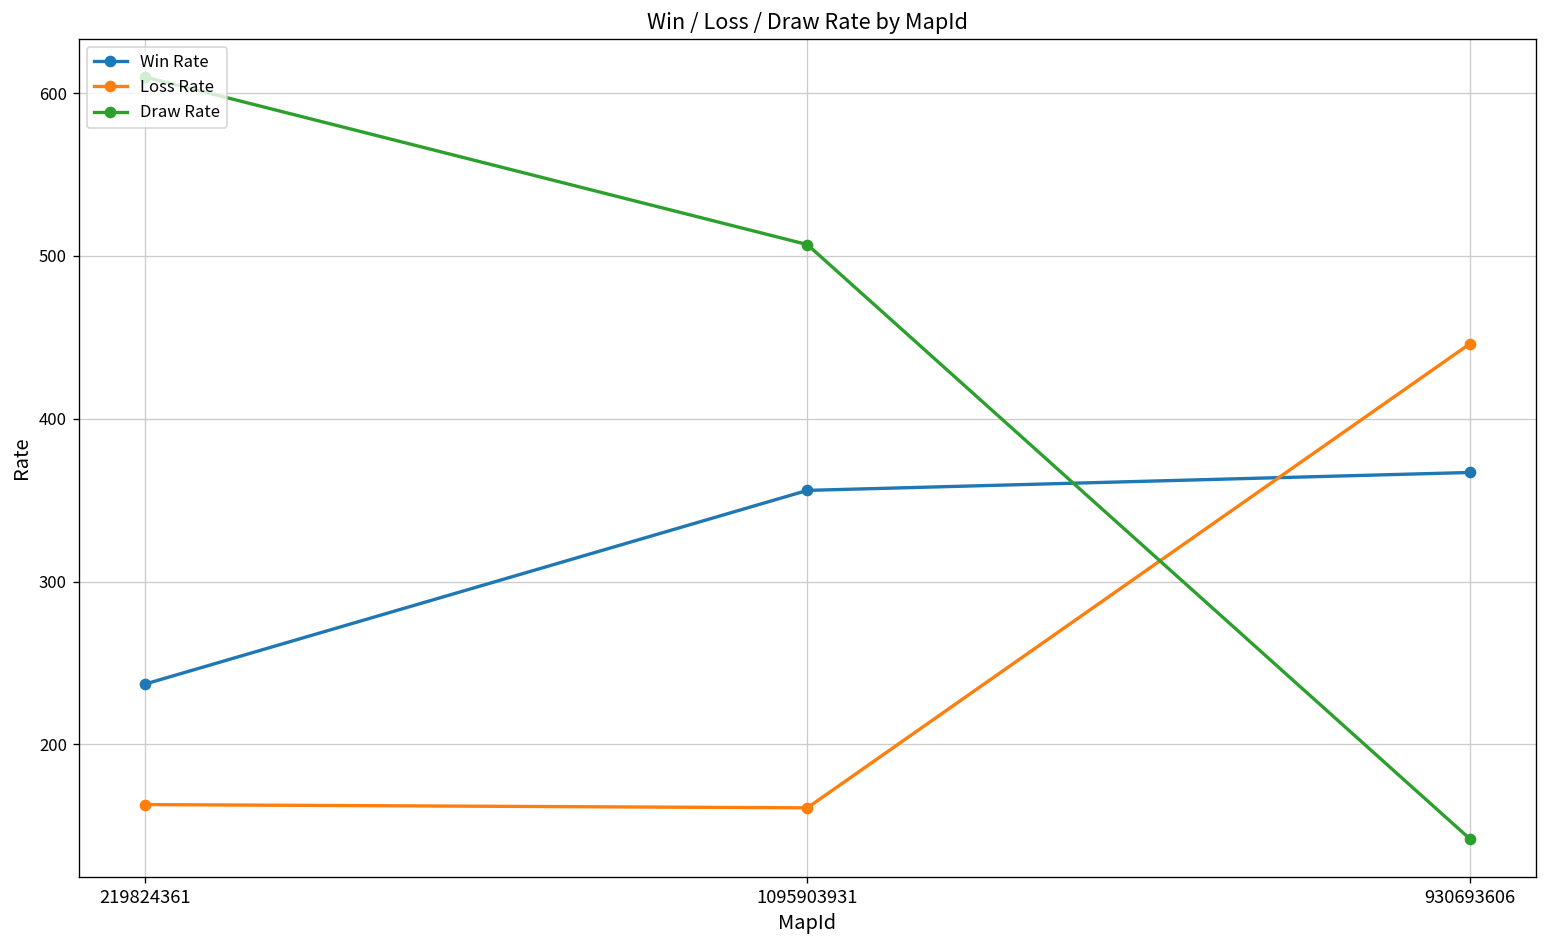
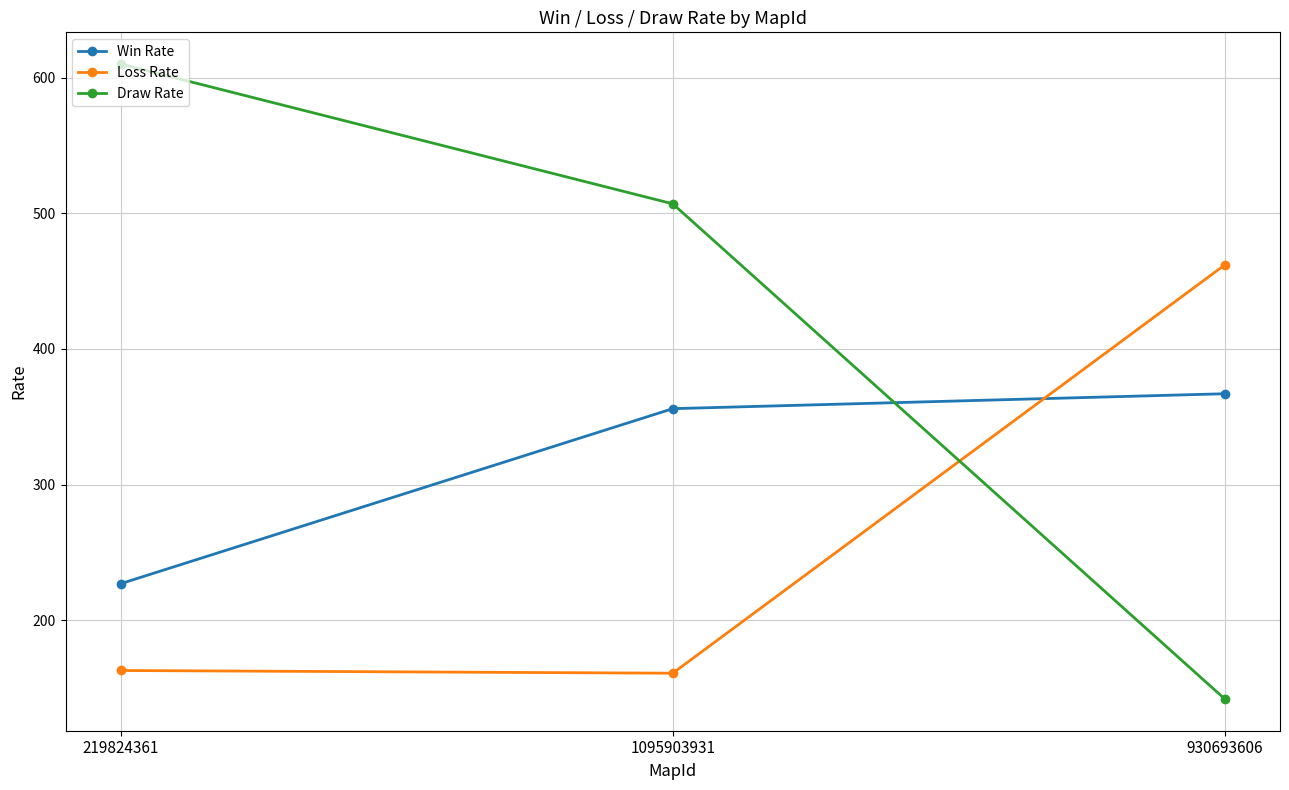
  {
    "Win Rate": {
-     "219824361": 237,
+     "219824361": 227,
      "1095903931": 356,
      "930693606": 367
    },
    "Loss Rate": {
      "219824361": 163,
      "1095903931": 161,
-     "930693606": 446
+     "930693606": 462
    },
    "Draw Rate": {
      "1095903931": 507,
      "930693606": 142
    }
  }
